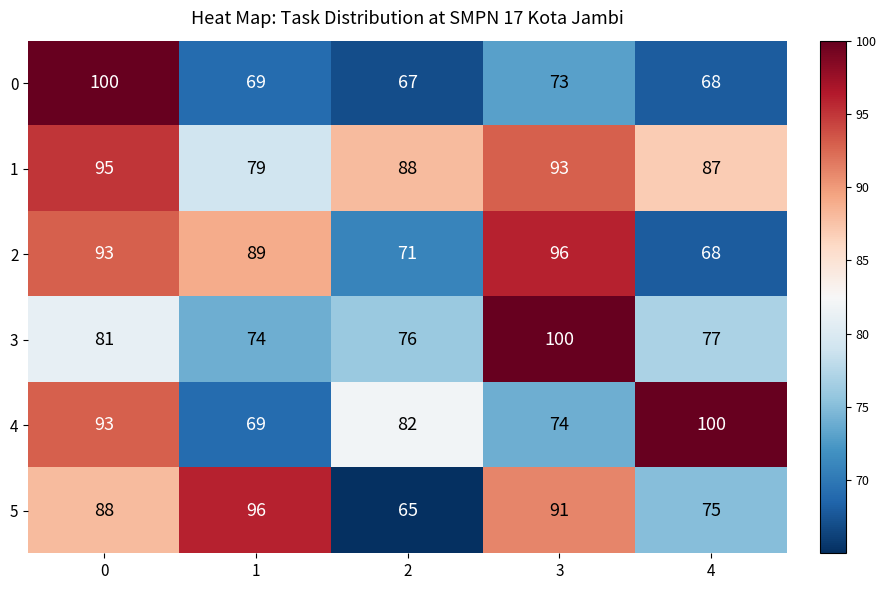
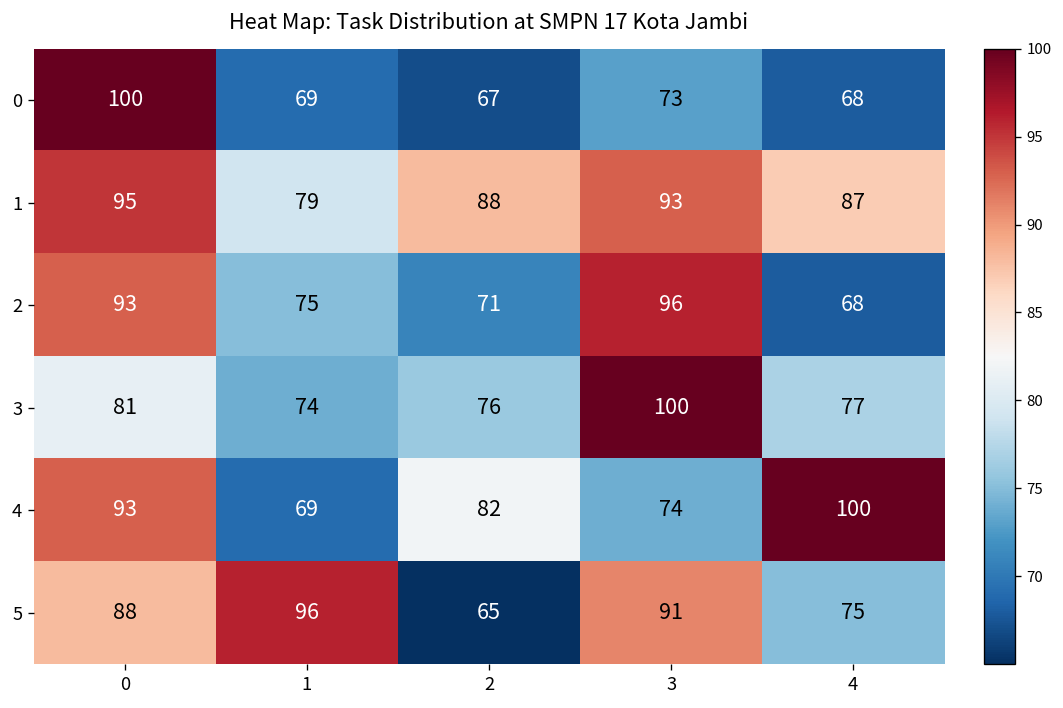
  {
    "0": {
      "0": 100,
      "1": 69,
      "2": 67,
      "3": 73,
      "4": 68
    },
    "1": {
      "0": 95,
      "1": 79,
      "2": 88,
      "3": 93,
      "4": 87
    },
    "2": {
      "0": 93,
-     "1": 89,
+     "1": 75,
      "2": 71,
      "3": 96,
      "4": 68
    },
    "3": {
      "0": 81,
      "1": 74,
      "2": 76,
      "3": 100,
      "4": 77
    },
    "4": {
      "0": 93,
      "1": 69,
      "2": 82,
      "3": 74,
      "4": 100
    },
    "5": {
      "0": 88,
      "1": 96,
      "2": 65,
      "3": 91,
      "4": 75
    }
  }
